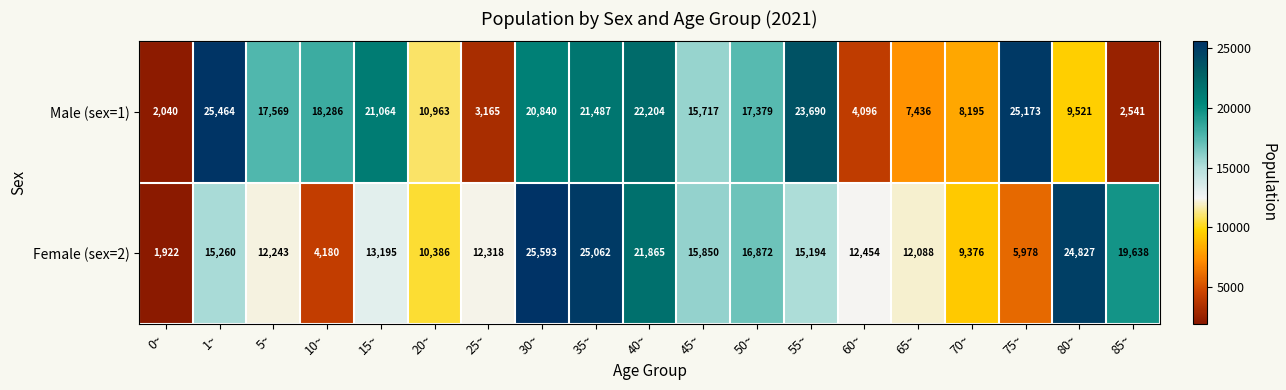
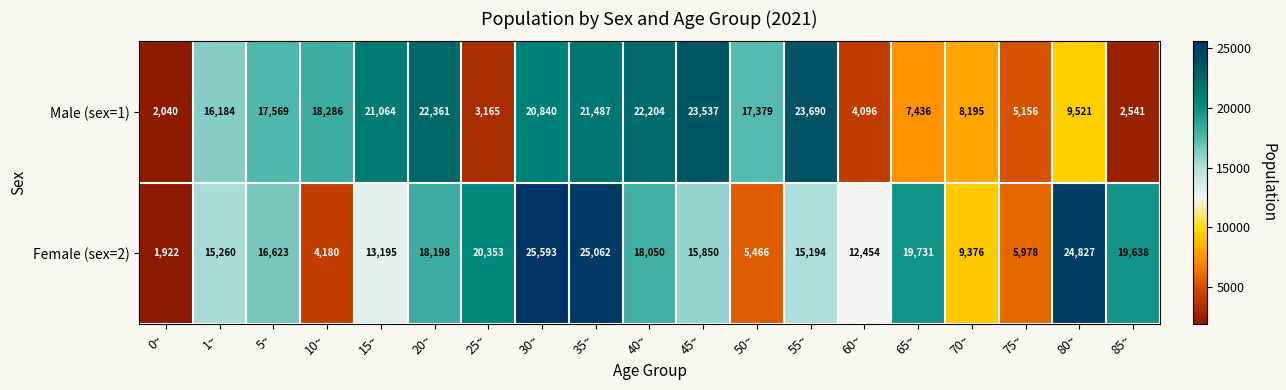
  {
    "Male (sex=1)": {
      "0~": "2,040",
-     "1~": "25,464",
+     "1~": "16,184",
      "5~": "17,569",
      "10~": "18,286",
      "15~": "21,064",
-     "20~": "10,963",
+     "20~": "22,361",
      "25~": "3,165",
      "30~": "20,840",
      "35~": "21,487",
      "40~": "22,204",
-     "45~": "15,717",
+     "45~": "23,537",
      "50~": "17,379",
      "55~": "23,690",
      "60~": "4,096",
      "65~": "7,436",
      "70~": "8,195",
-     "75~": "25,173",
+     "75~": "5,156",
      "80~": "9,521",
      "85~": "2,541"
    },
    "Female (sex=2)": {
      "0~": "1,922",
      "1~": "15,260",
-     "5~": "12,243",
+     "5~": "16,623",
      "10~": "4,180",
      "15~": "13,195",
-     "20~": "10,386",
-     "25~": "12,318",
+     "20~": "18,198",
+     "25~": "20,353",
      "30~": "25,593",
      "35~": "25,062",
-     "40~": "21,865",
+     "40~": "18,050",
      "45~": "15,850",
-     "50~": "16,872",
+     "50~": "5,466",
      "55~": "15,194",
      "60~": "12,454",
-     "65~": "12,088",
+     "65~": "19,731",
      "70~": "9,376",
      "75~": "5,978",
      "80~": "24,827",
      "85~": "19,638"
    }
  }
